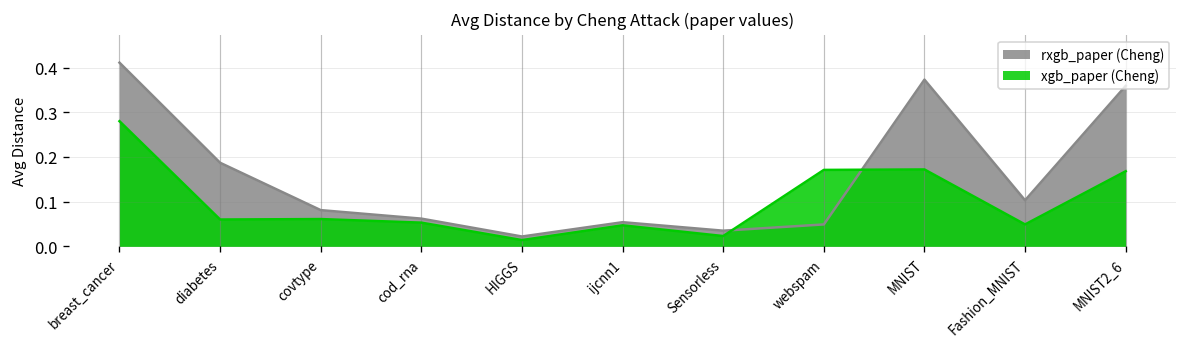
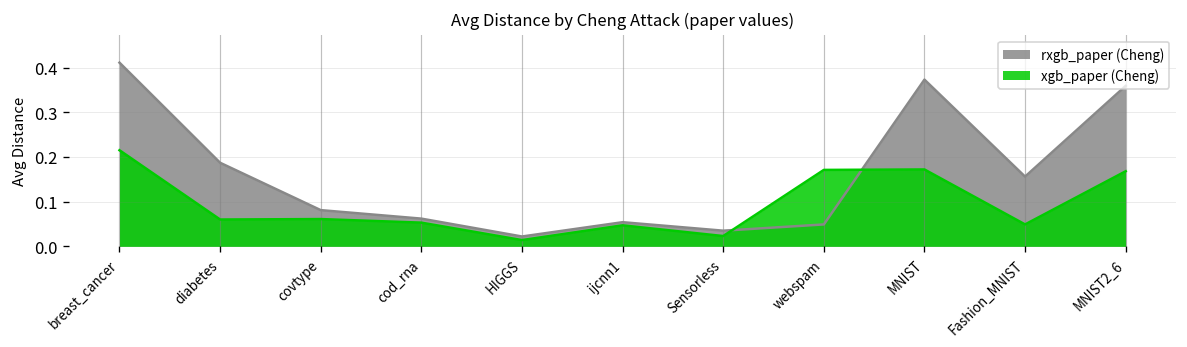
  {
    "rxgb_paper (Cheng)": {
      "breast_cancer": 0.41,
      "diabetes": 0.19,
      "covtype": 0.08,
      "cod_rna": 0.06,
      "HIGGS": 0.02,
      "ijcnn1": 0.05,
      "Sensorless": 0.04,
      "webspam": 0.05,
      "MNIST": 0.37,
-     "Fashion_MNIST": 0.10,
+     "Fashion_MNIST": 0.16,
      "MNIST2_6": 0.36
    },
    "xgb_paper (Cheng)": {
-     "breast_cancer": 0.28,
+     "breast_cancer": 0.22,
      "diabetes": 0.06,
      "covtype": 0.06,
      "cod_rna": 0.05,
      "HIGGS": 0.01,
      "ijcnn1": 0.05,
      "Sensorless": 0.02,
      "webspam": 0.17,
      "MNIST": 0.17,
      "Fashion_MNIST": 0.05,
      "MNIST2_6": 0.17
    }
  }
